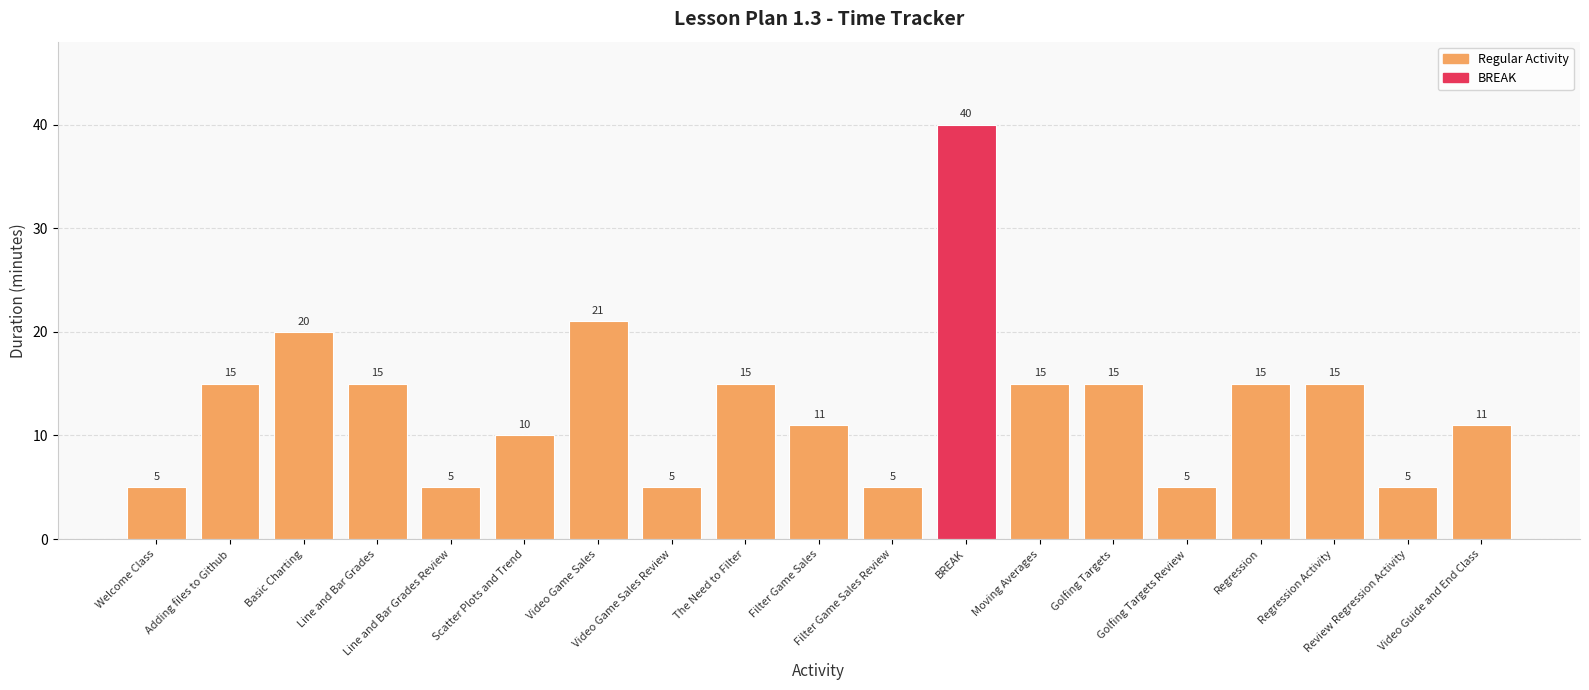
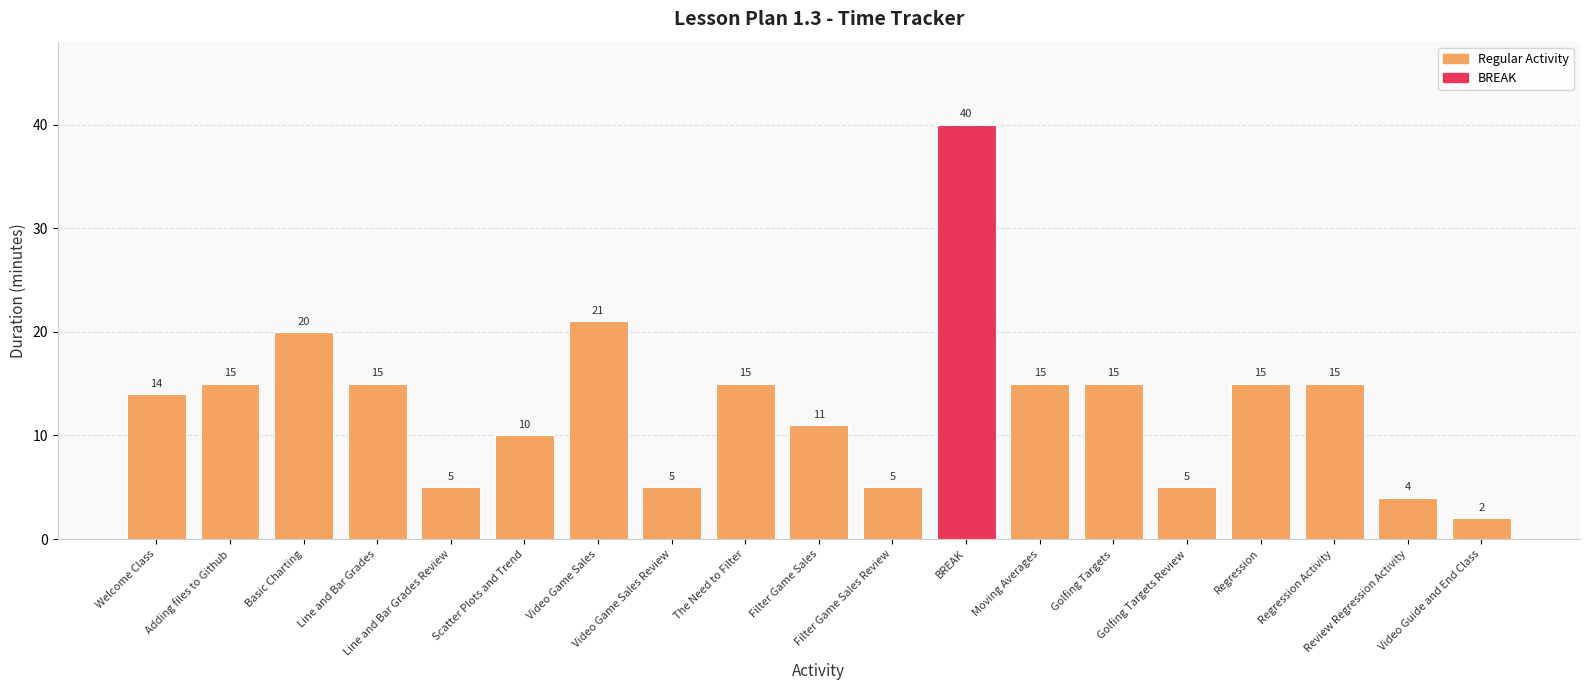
  {
-   "Welcome Class": 5,
+   "Welcome Class": 14,
    "Adding files to Github": 15,
    "Basic Charting": 20,
    "Line and Bar Grades": 15,
    "Line and Bar Grades Review": 5,
    "Scatter Plots and Trend": 10,
    "Video Game Sales": 21,
    "Video Game Sales Review": 5,
    "The Need to Filter": 15,
    "Filter Game Sales": 11,
    "Filter Game Sales Review": 5,
    "BREAK": 40,
    "Moving Averages": 15,
    "Golfing Targets": 15,
    "Golfing Targets Review": 5,
    "Regression": 15,
    "Regression Activity": 15,
-   "Review Regression Activity": 5,
-   "Video Guide and End Class": 11
+   "Review Regression Activity": 4,
+   "Video Guide and End Class": 2
  }
